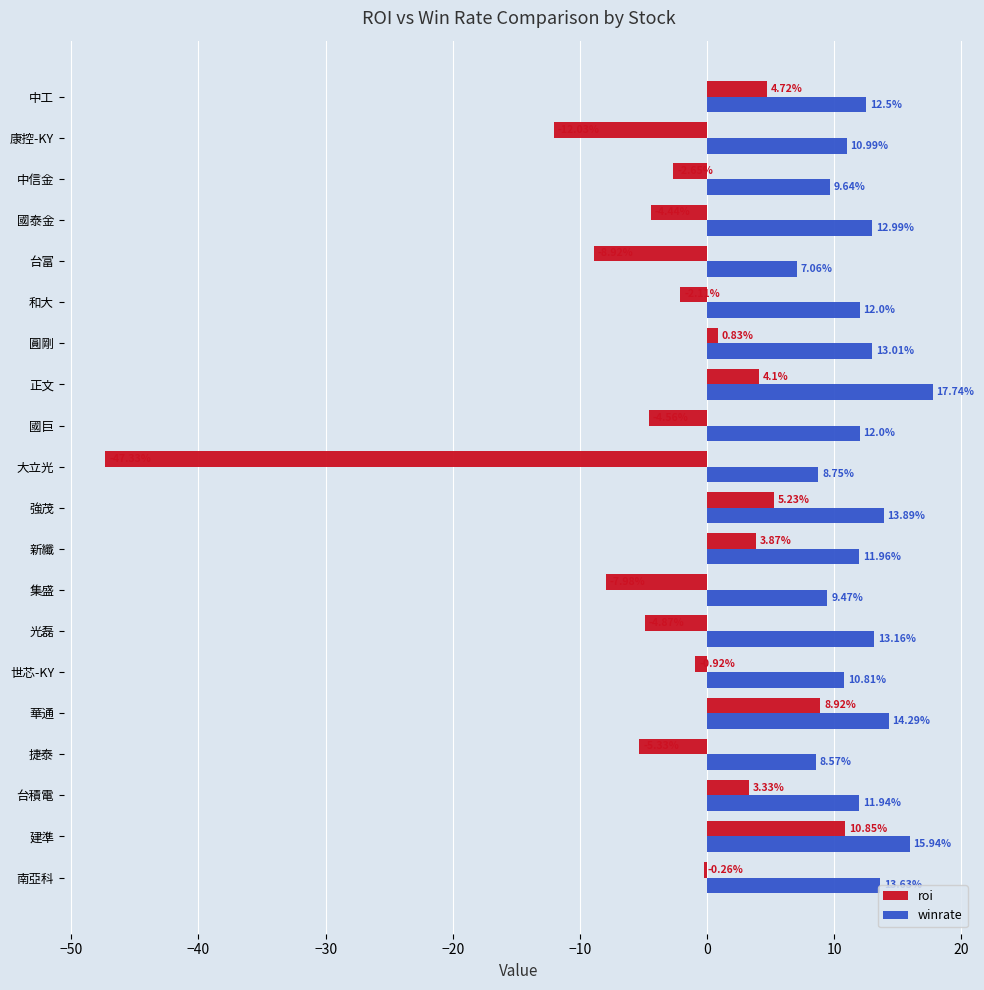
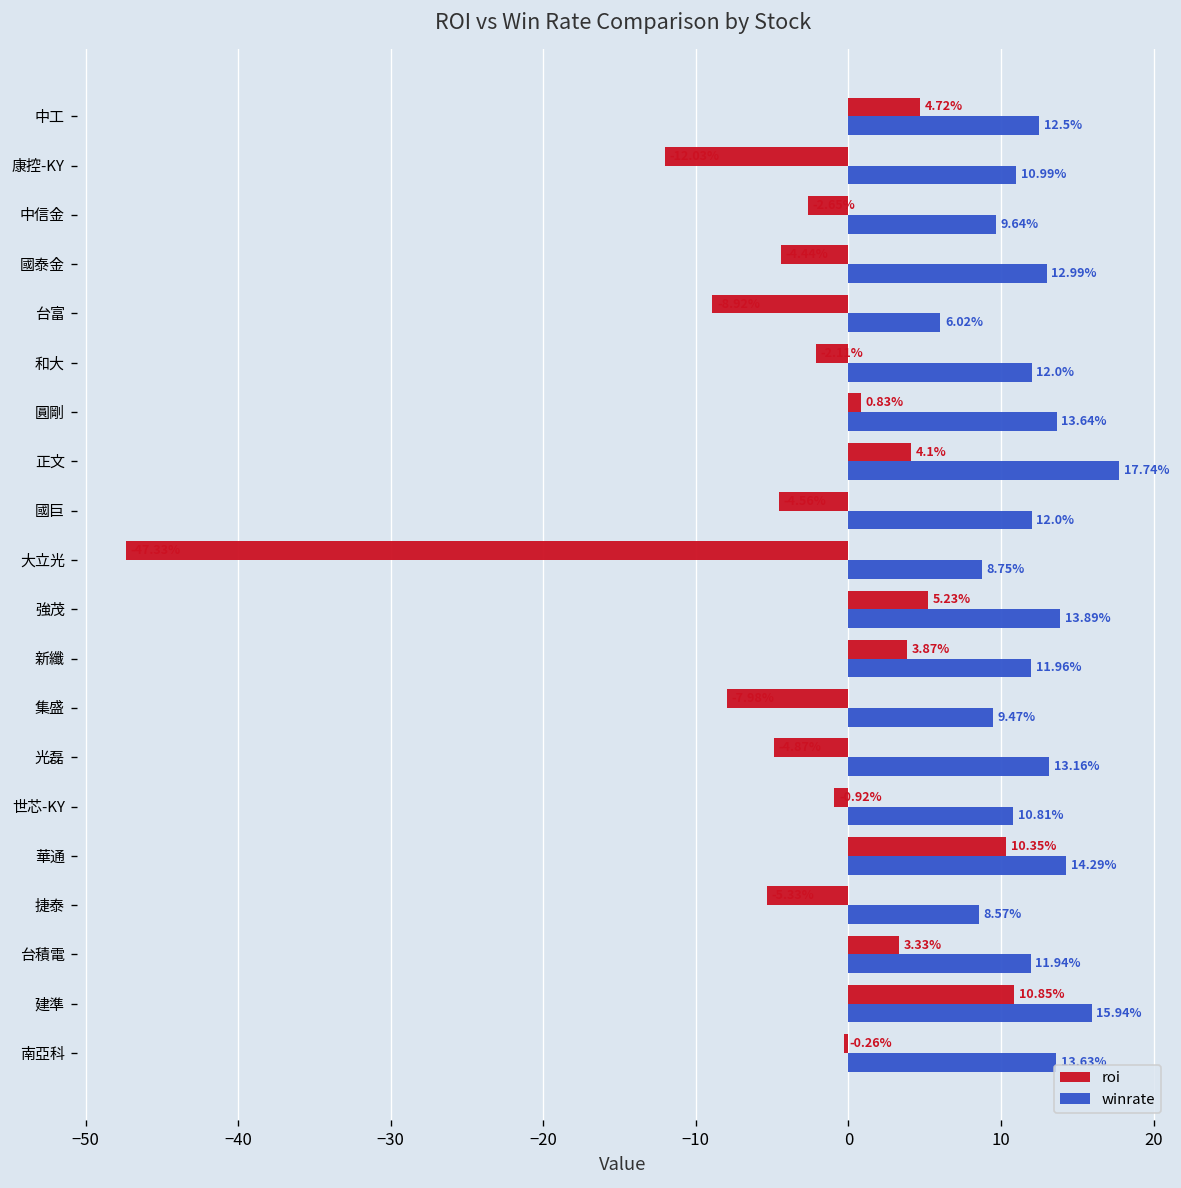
  {
    "roi": {
      "中工": "4.72%",
      "圓剛": "0.83%",
      "正文": "4.1%",
      "強茂": "5.23%",
      "新纖": "3.87%",
      "世芯-KY": "-0.92%",
-     "華通": "8.92%",
+     "華通": "10.35%",
      "台積電": "3.33%",
      "建準": "10.85%",
      "南亞科": "-0.26%"
    },
    "winrate": {
      "中工": "12.5%",
      "康控-KY": "10.99%",
      "中信金": "9.64%",
      "國泰金": "12.99%",
-     "台富": "7.06%",
+     "台富": "6.02%",
      "和大": "12.0%",
-     "圓剛": "13.01%",
+     "圓剛": "13.64%",
      "正文": "17.74%",
      "國巨": "12.0%",
      "大立光": "8.75%",
      "強茂": "13.89%",
      "新纖": "11.96%",
      "集盛": "9.47%",
      "光磊": "13.16%",
      "世芯-KY": "10.81%",
      "華通": "14.29%",
      "捷泰": "8.57%",
      "台積電": "11.94%",
      "建準": "15.94%"
    }
  }
